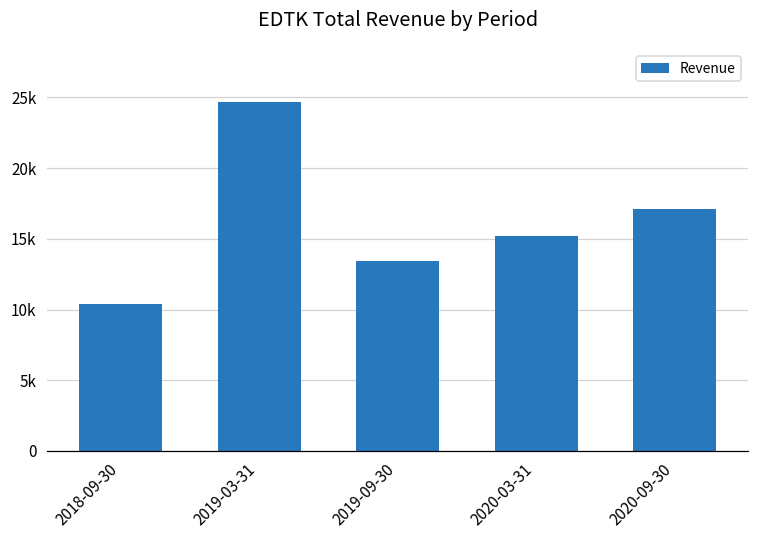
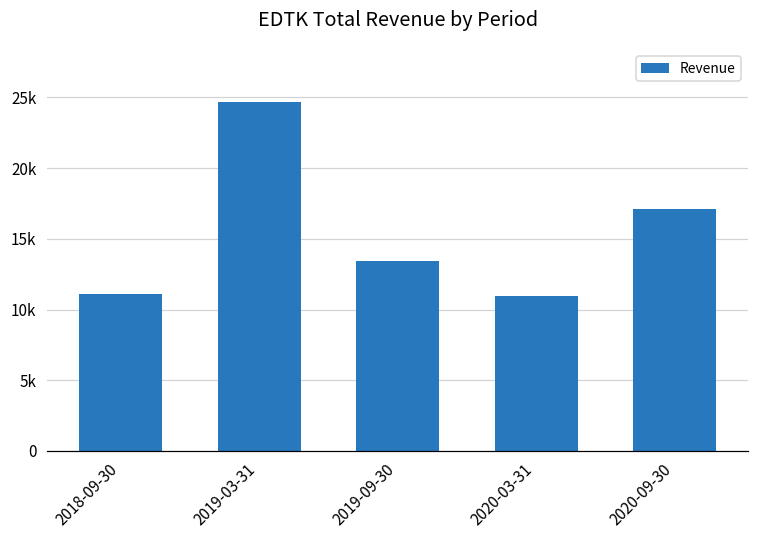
  {
-   "2018-09-30": 10400,
+   "2018-09-30": 11100,
    "2019-03-31": 24700,
    "2019-09-30": 13400,
-   "2020-03-31": 15200,
+   "2020-03-31": 11000,
    "2020-09-30": 17100
  }
